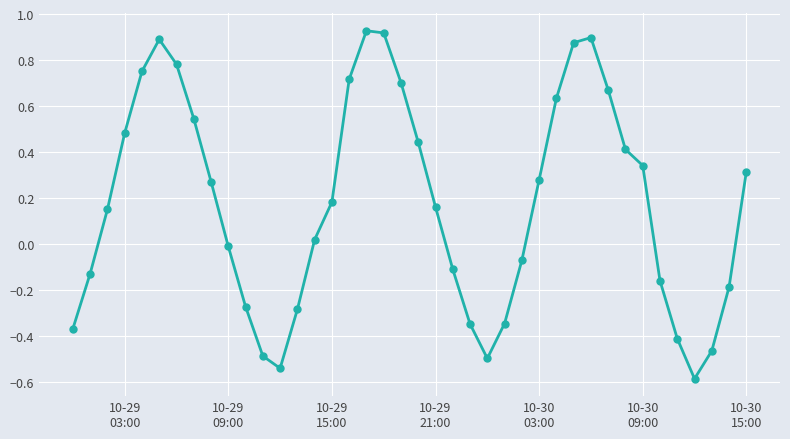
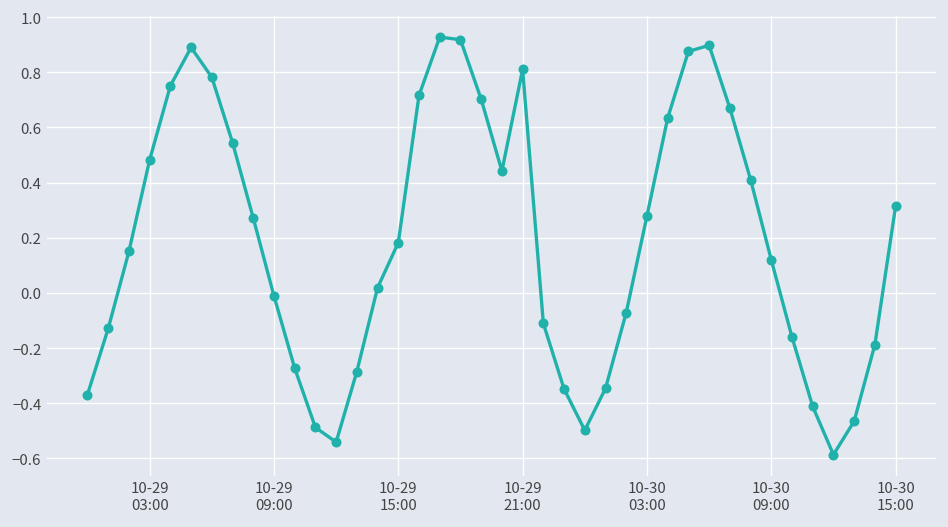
  {
    "10-29 03:00": 0.48,
    "10-29 09:00": -0.01,
    "10-29 15:00": 0.18,
-   "10-29 21:00": 0.16,
+   "10-29 21:00": 0.81,
    "10-30 03:00": 0.28,
-   "10-30 09:00": 0.34,
+   "10-30 09:00": 0.12,
    "10-30 15:00": 0.31
  }
